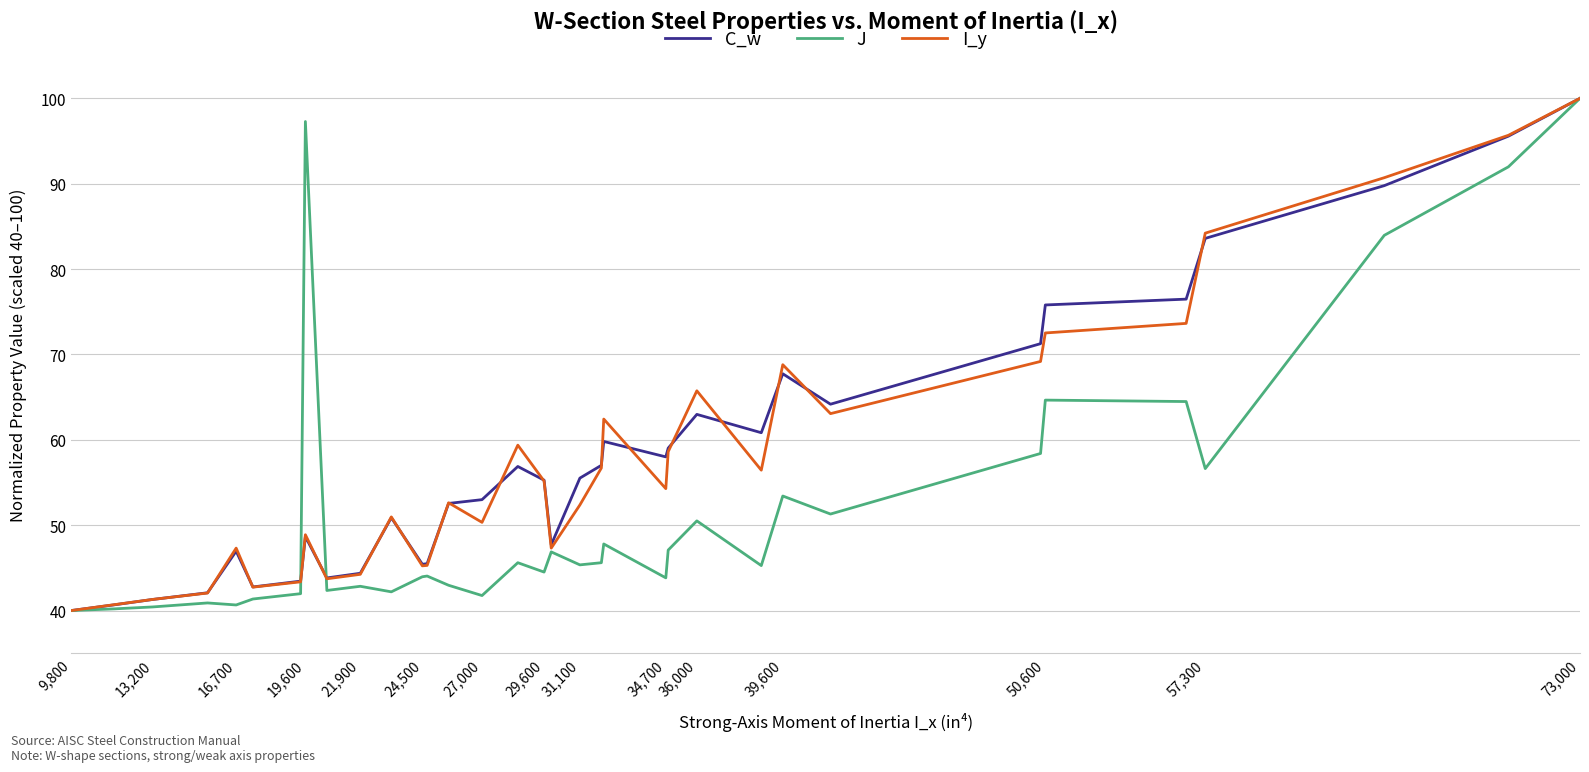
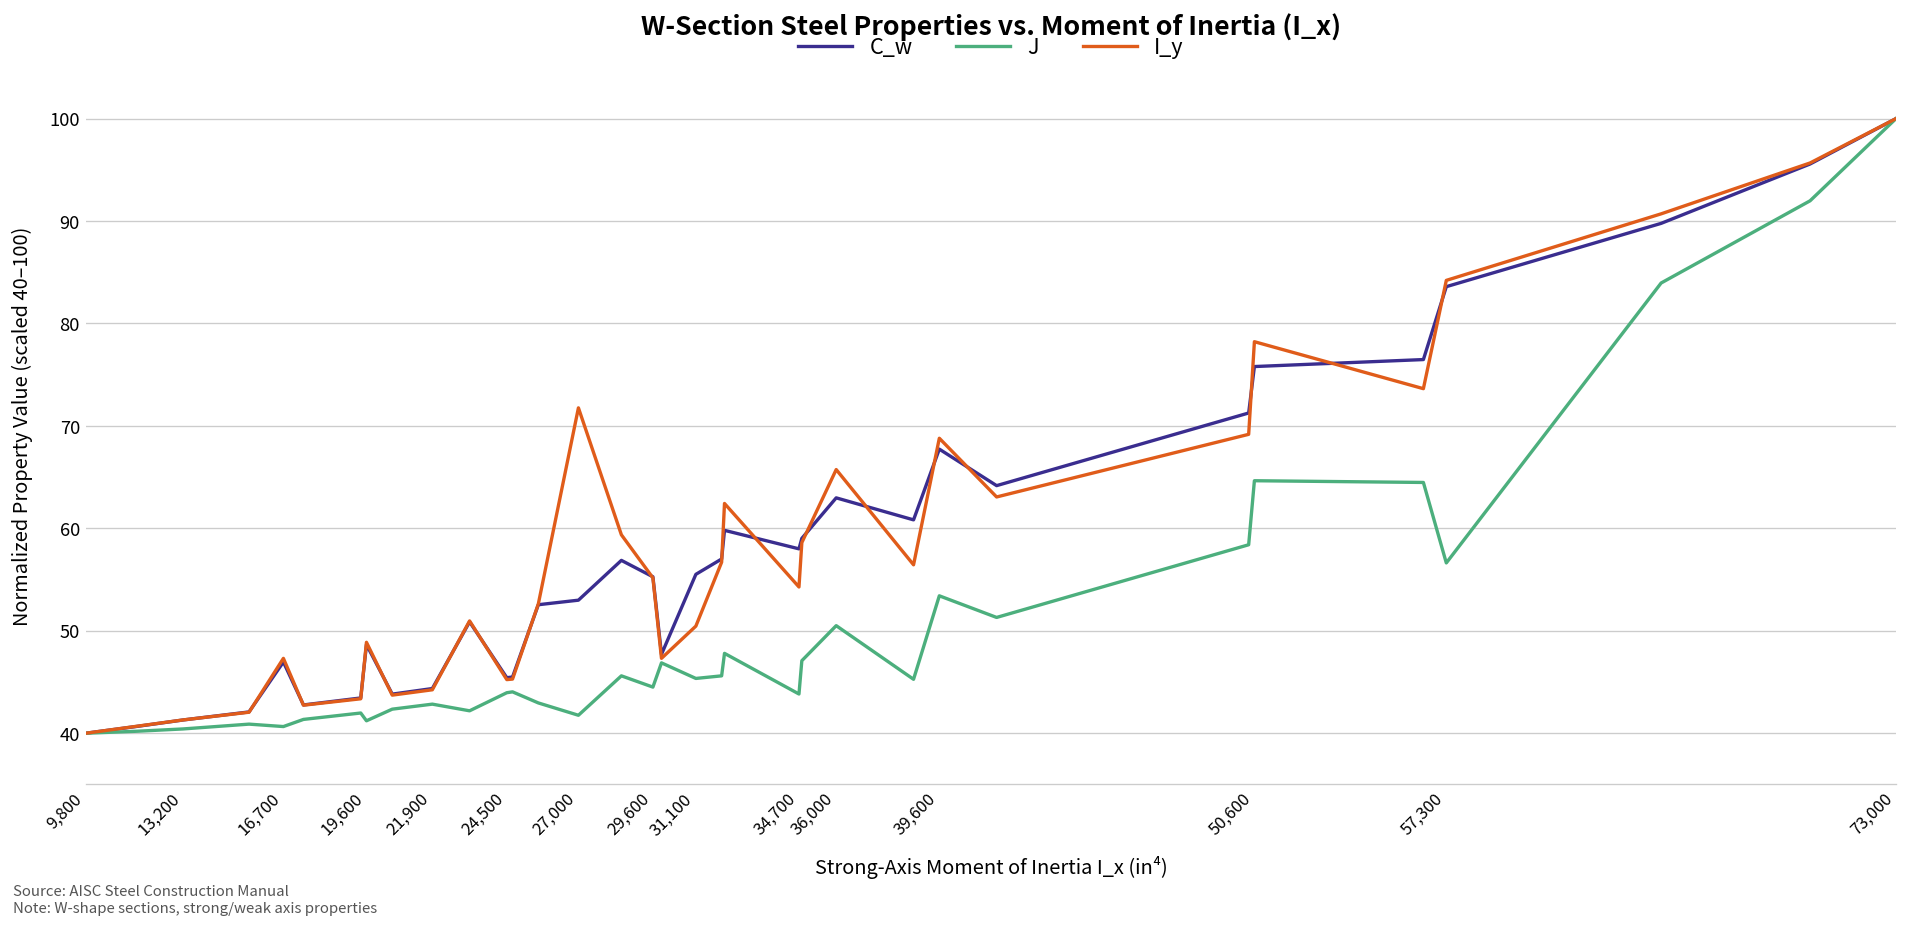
  {
    "C_w": {
      "16,700": 47,
      "27,000": 53,
      "31,100": 56,
      "34,700": 58,
      "36,000": 63,
      "39,600": 68,
      "50,600": 76,
      "57,300": 84
    },
    "J": {
      "13,200": 40,
      "16,700": 41,
-     "19,600": 97,
+     "19,600": 41,
      "21,900": 43,
      "24,500": 44,
      "27,000": 42,
      "29,600": 45,
      "31,100": 45,
      "34,700": 44,
      "36,000": 51,
      "39,600": 53,
      "50,600": 65,
      "57,300": 57
    },
    "I_y": {
      "16,700": 47,
-     "27,000": 50,
-     "31,100": 52,
+     "27,000": 72,
+     "31,100": 50,
      "34,700": 54,
      "36,000": 66,
      "39,600": 69,
-     "50,600": 73,
+     "50,600": 78,
      "57,300": 84
    }
  }
